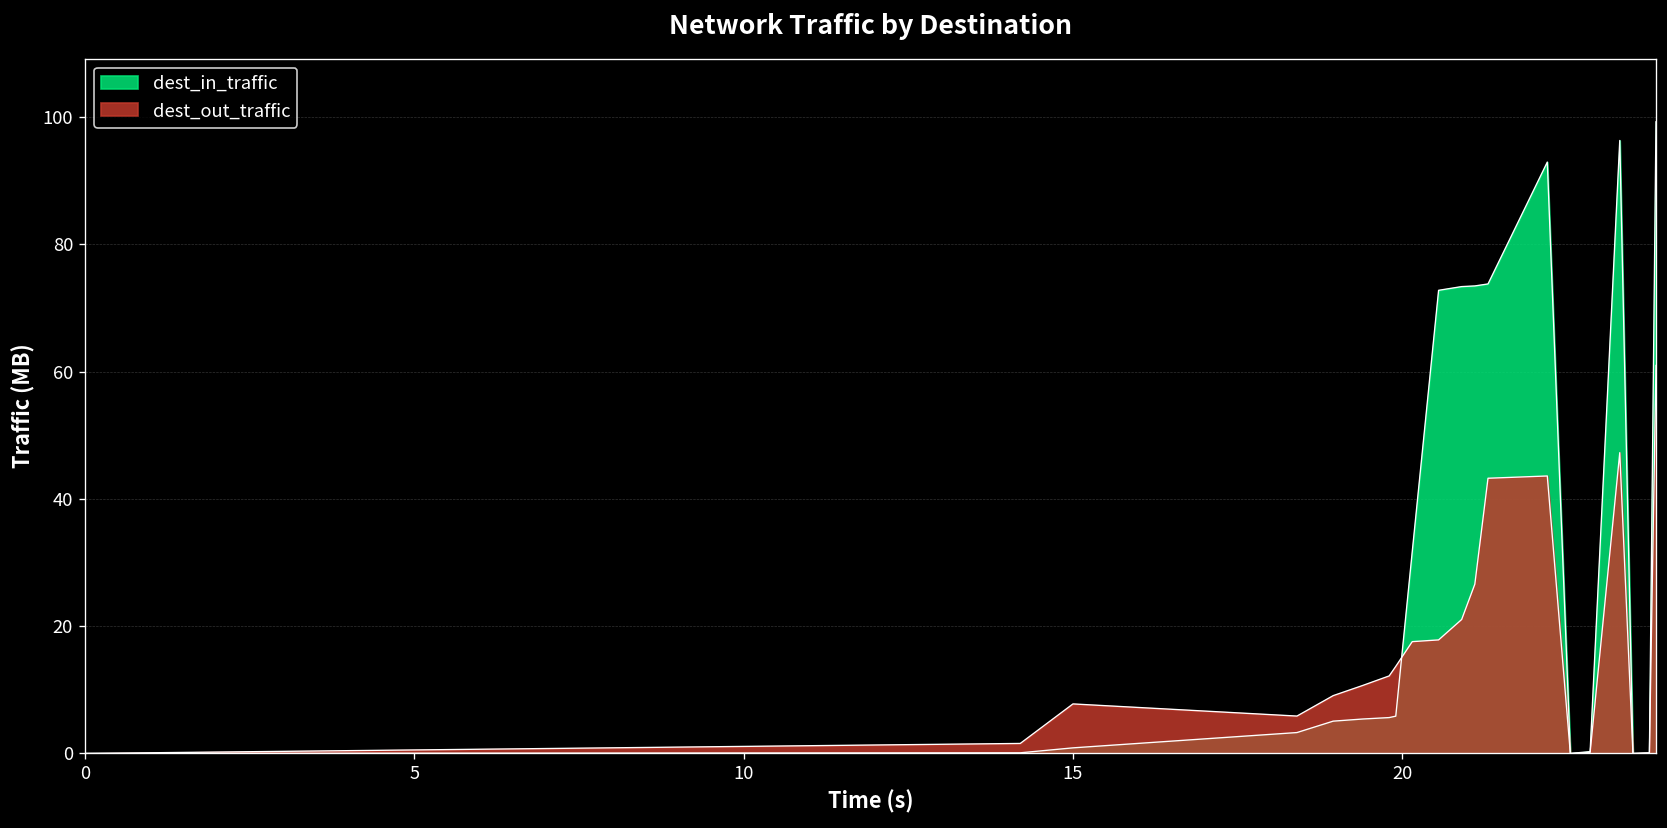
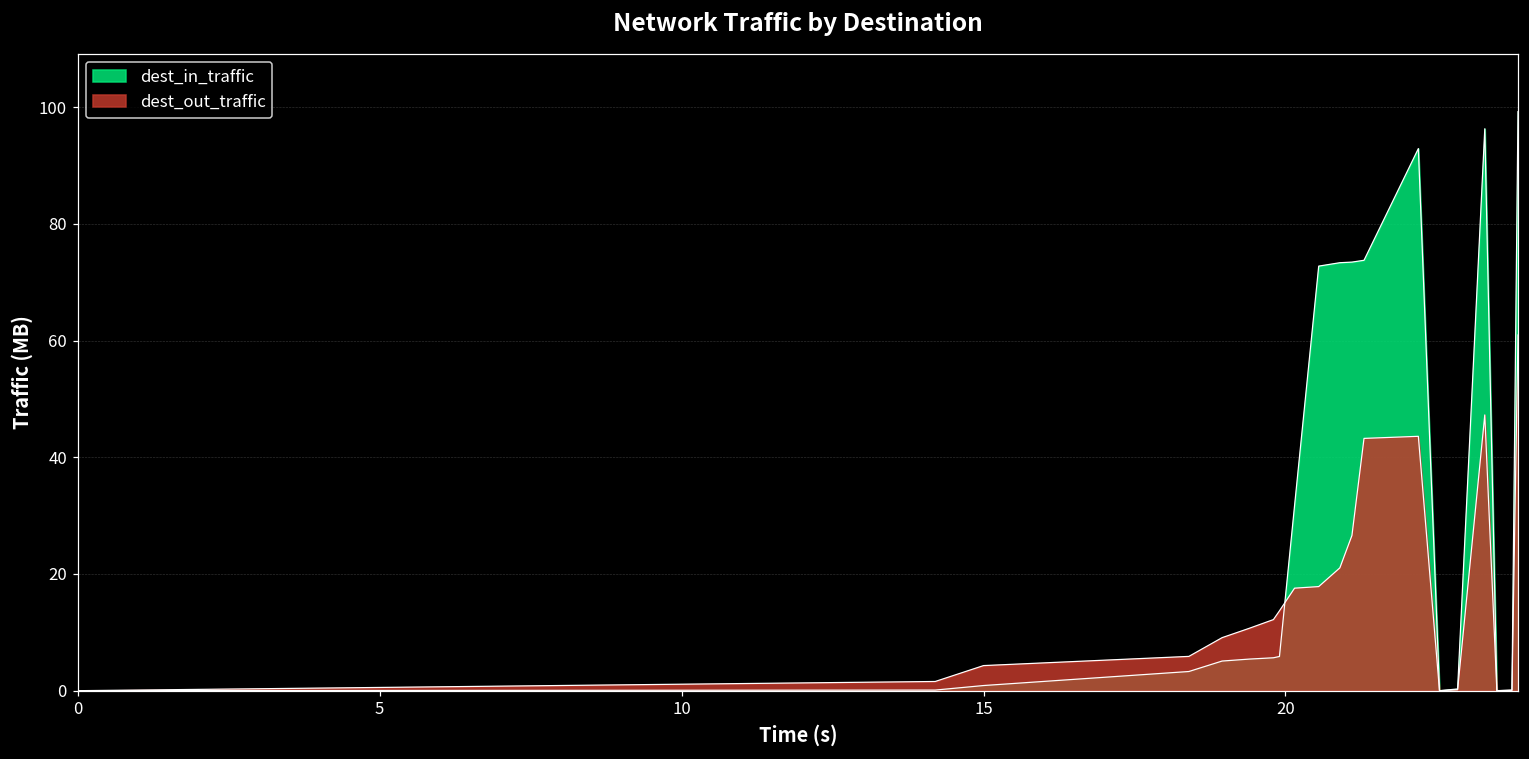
  {
    "dest_in_traffic": {
      "15": 1
    },
    "dest_out_traffic": {
-     "15": 8
+     "15": 4
    }
  }
